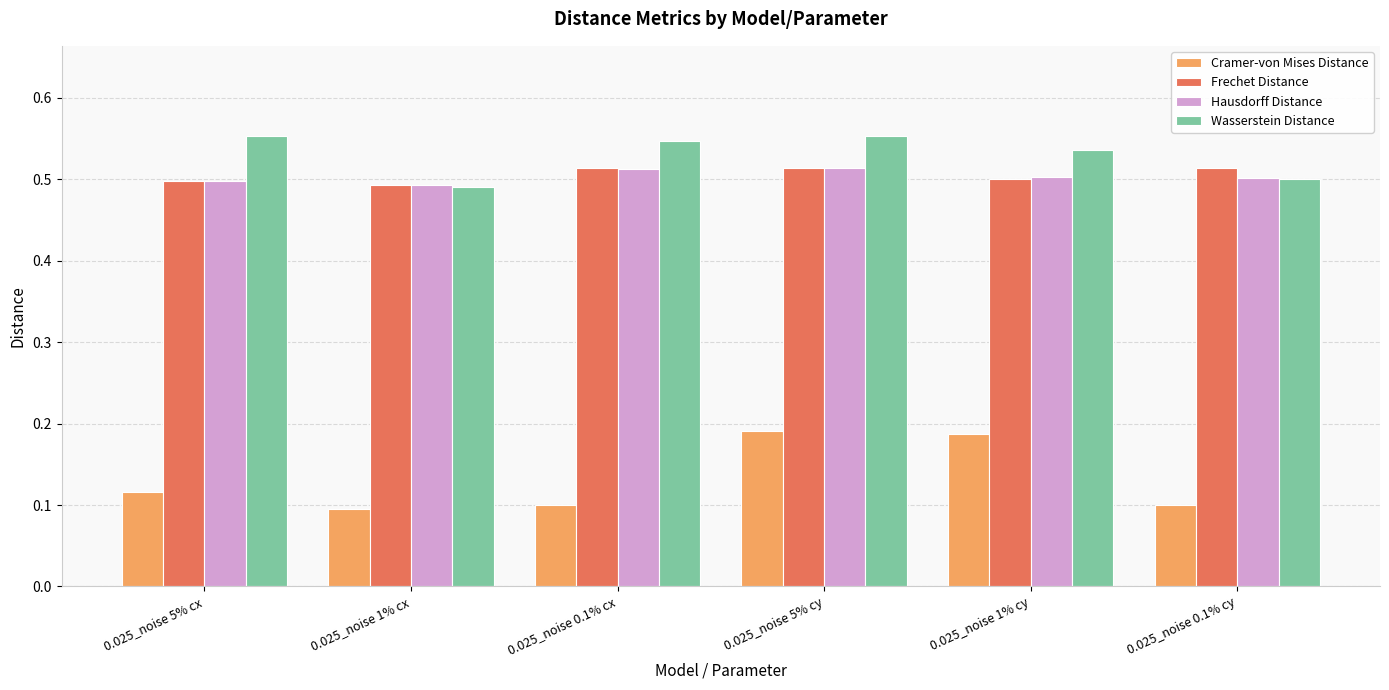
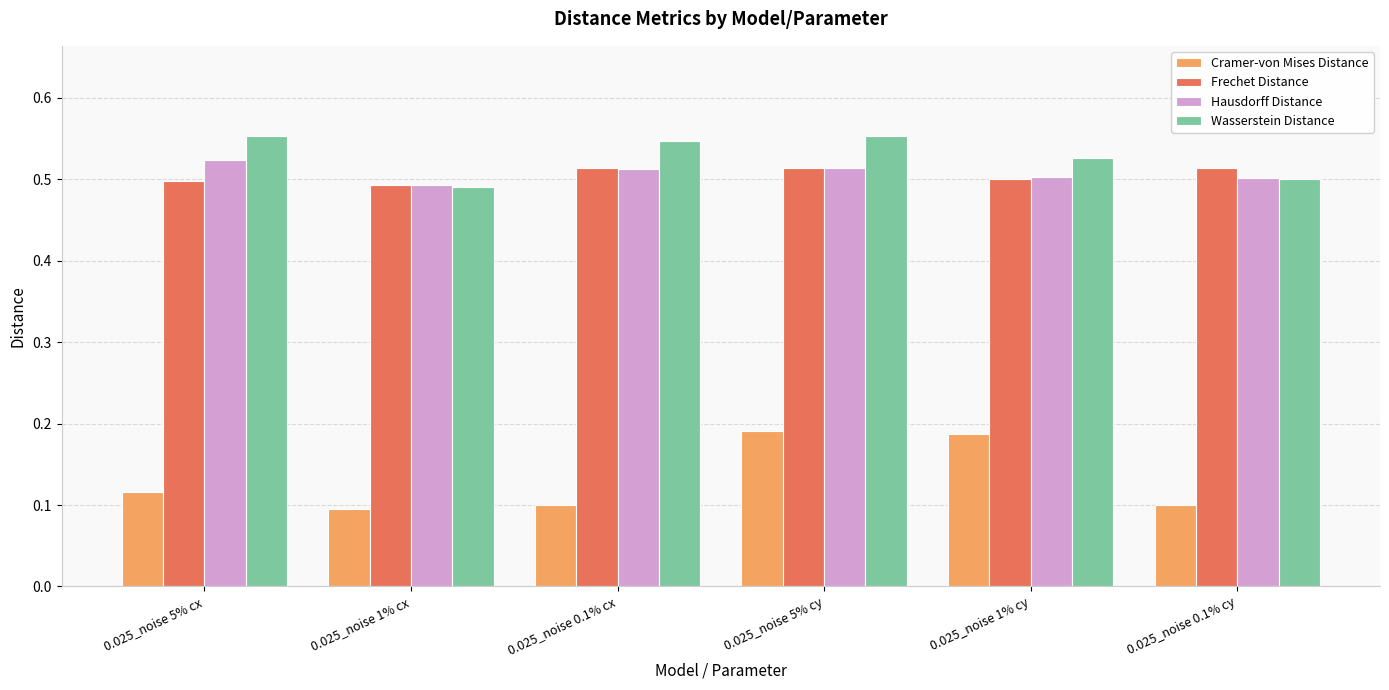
  {
    "Hausdorff Distance": {
-     "0.025_noise 5% cx": 0.50,
+     "0.025_noise 5% cx": 0.52,
      "0.025_noise 1% cx": 0.49,
      "0.025_noise 0.1% cx": 0.51,
      "0.025_noise 5% cy": 0.51,
      "0.025_noise 1% cy": 0.50,
      "0.025_noise 0.1% cy": 0.50
    },
    "Wasserstein Distance": {
      "0.025_noise 5% cx": 0.55,
      "0.025_noise 1% cx": 0.49,
      "0.025_noise 0.1% cx": 0.55,
      "0.025_noise 5% cy": 0.55,
-     "0.025_noise 1% cy": 0.54,
+     "0.025_noise 1% cy": 0.53,
      "0.025_noise 0.1% cy": 0.50
    }
  }
